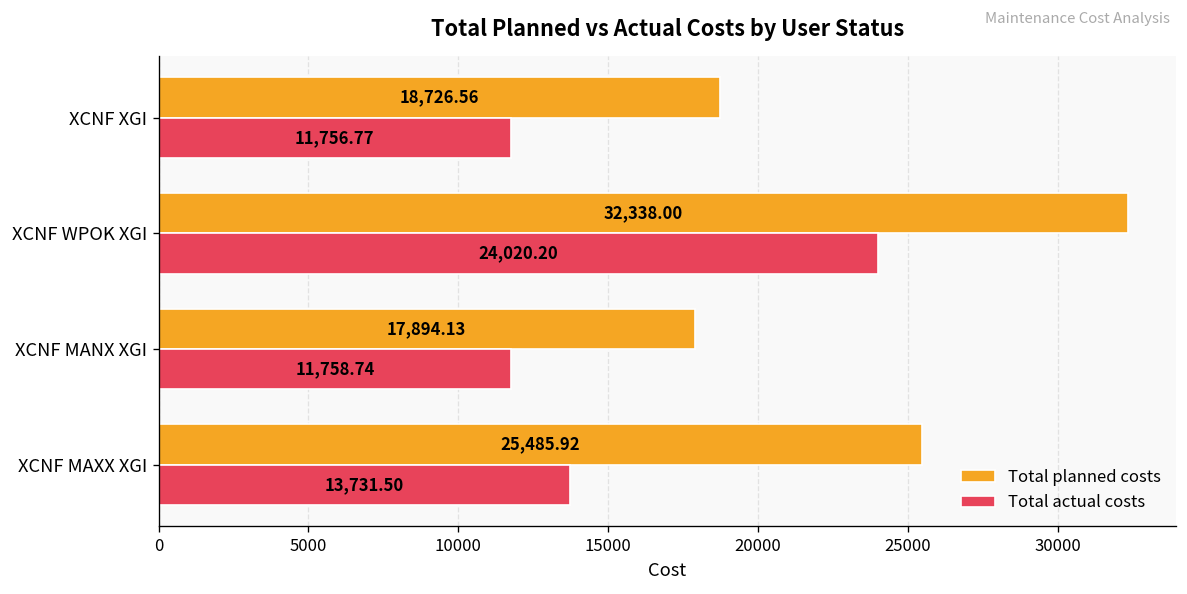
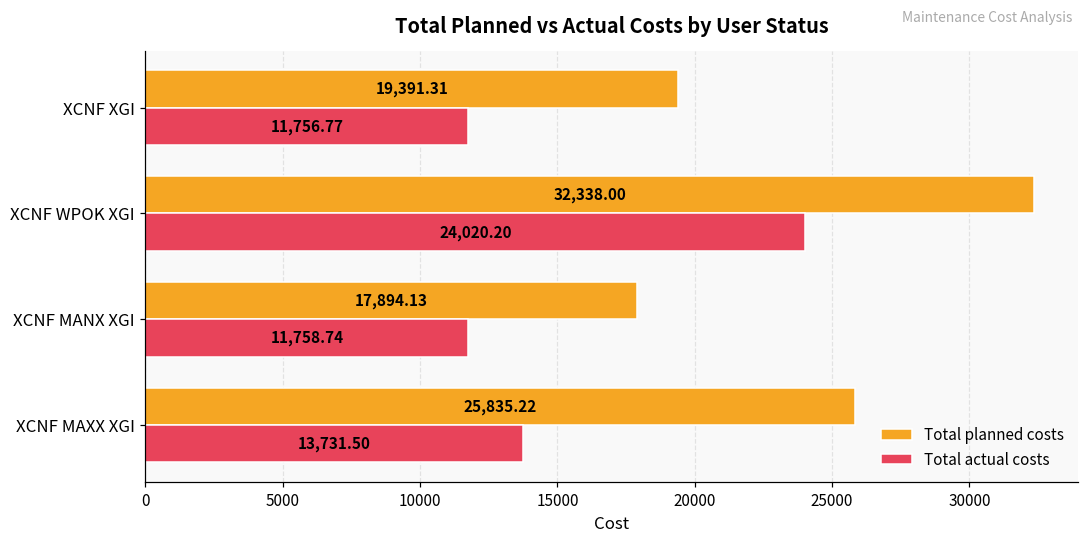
  {
    "Total planned costs": {
-     "XCNF XGI": "18,726.56",
+     "XCNF XGI": "19,391.31",
      "XCNF WPOK XGI": "32,338.00",
      "XCNF MANX XGI": "17,894.13",
-     "XCNF MAXX XGI": "25,485.92"
+     "XCNF MAXX XGI": "25,835.22"
    },
    "Total actual costs": {
      "XCNF XGI": "11,756.77",
      "XCNF WPOK XGI": "24,020.20",
      "XCNF MANX XGI": "11,758.74",
      "XCNF MAXX XGI": "13,731.50"
    }
  }
